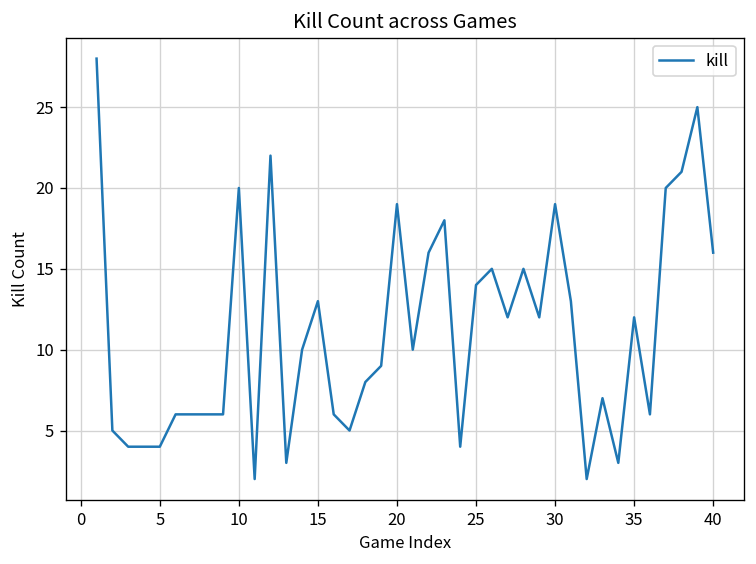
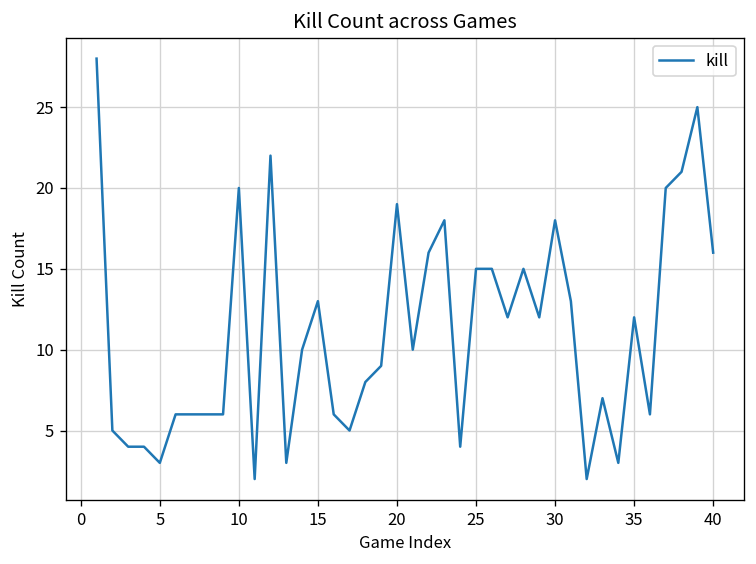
  {
-   "5": 4,
+   "5": 3,
    "10": 20,
    "15": 13,
    "20": 19,
-   "25": 14,
-   "30": 19,
+   "25": 15,
+   "30": 18,
    "35": 12,
    "40": 16
  }
